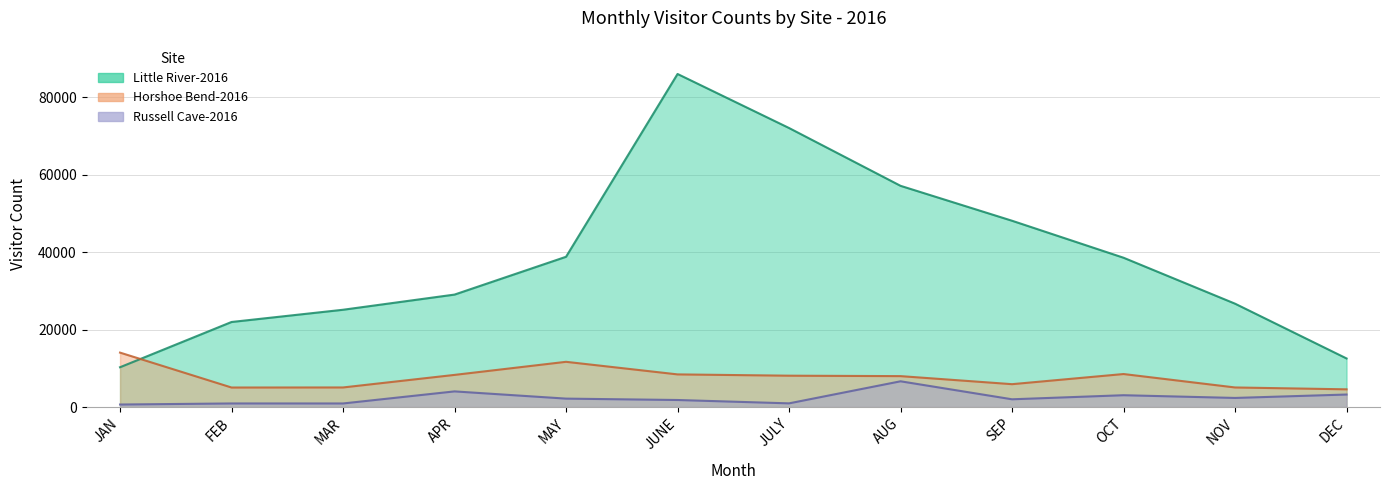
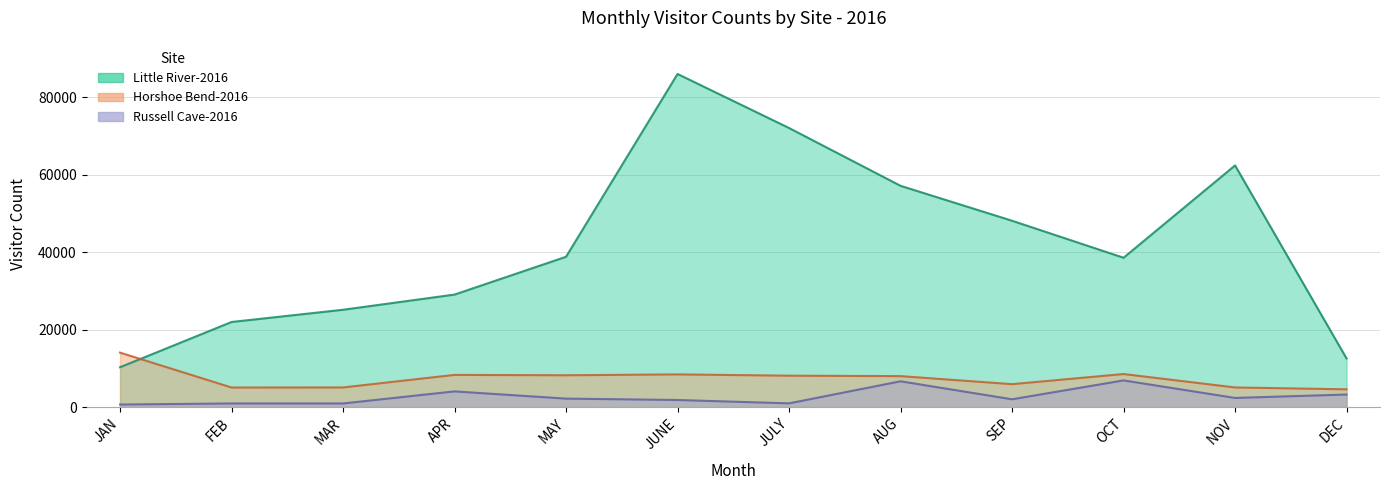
  {
    "Little River-2016": {
      "JAN": 10000,
      "FEB": 22000,
      "MAR": 25000,
      "APR": 29000,
      "MAY": 39000,
      "JUNE": 86000,
      "JULY": 72000,
      "AUG": 57000,
      "SEP": 48000,
      "OCT": 39000,
-     "NOV": 27000,
+     "NOV": 62000,
      "DEC": 13000
    },
    "Horshoe Bend-2016": {
      "JAN": 14000,
      "FEB": 5000,
      "MAR": 5000,
      "APR": 8000,
-     "MAY": 12000,
+     "MAY": 8000,
      "JUNE": 8000,
      "JULY": 8000,
      "AUG": 8000,
      "SEP": 6000,
      "OCT": 9000,
      "NOV": 5000,
      "DEC": 5000
    },
    "Russell Cave-2016": {
      "JAN": 1000,
      "FEB": 1000,
      "MAR": 1000,
      "APR": 4000,
      "MAY": 2000,
      "JUNE": 2000,
      "JULY": 1000,
      "AUG": 7000,
      "SEP": 2000,
-     "OCT": 3000,
+     "OCT": 7000,
      "NOV": 2000,
      "DEC": 3000
    }
  }
